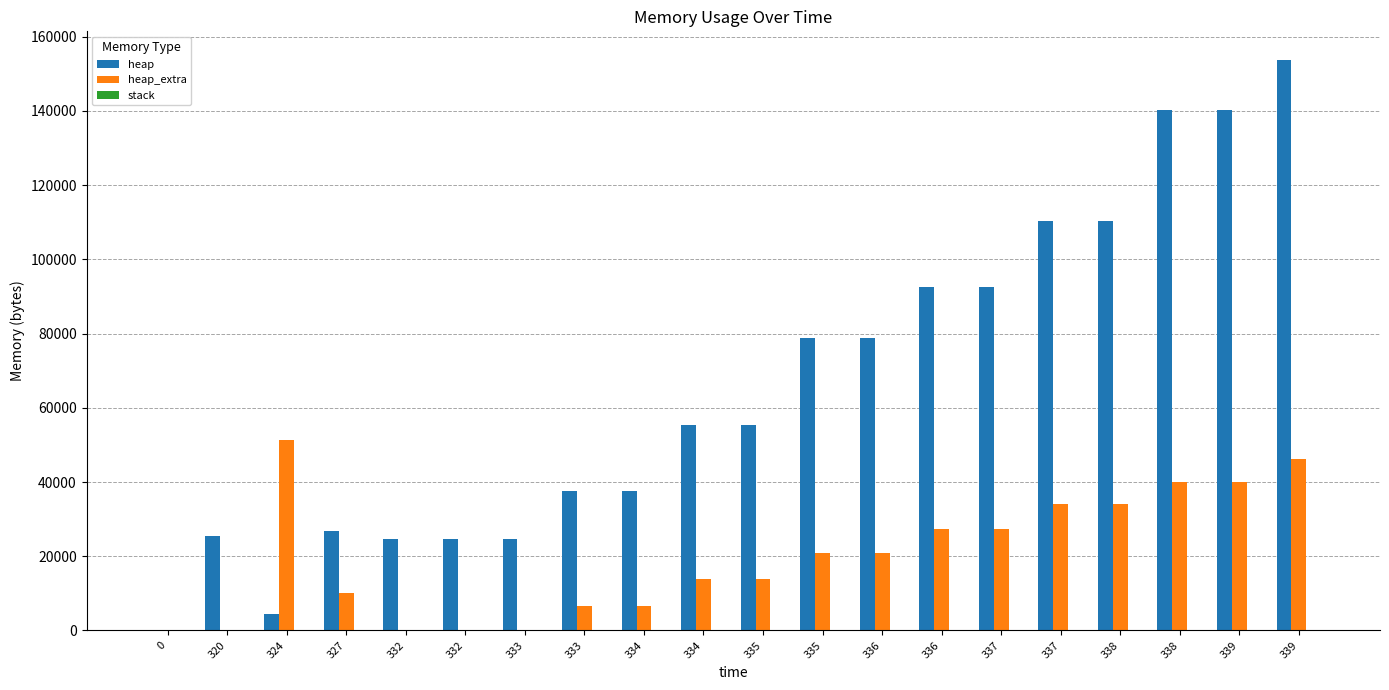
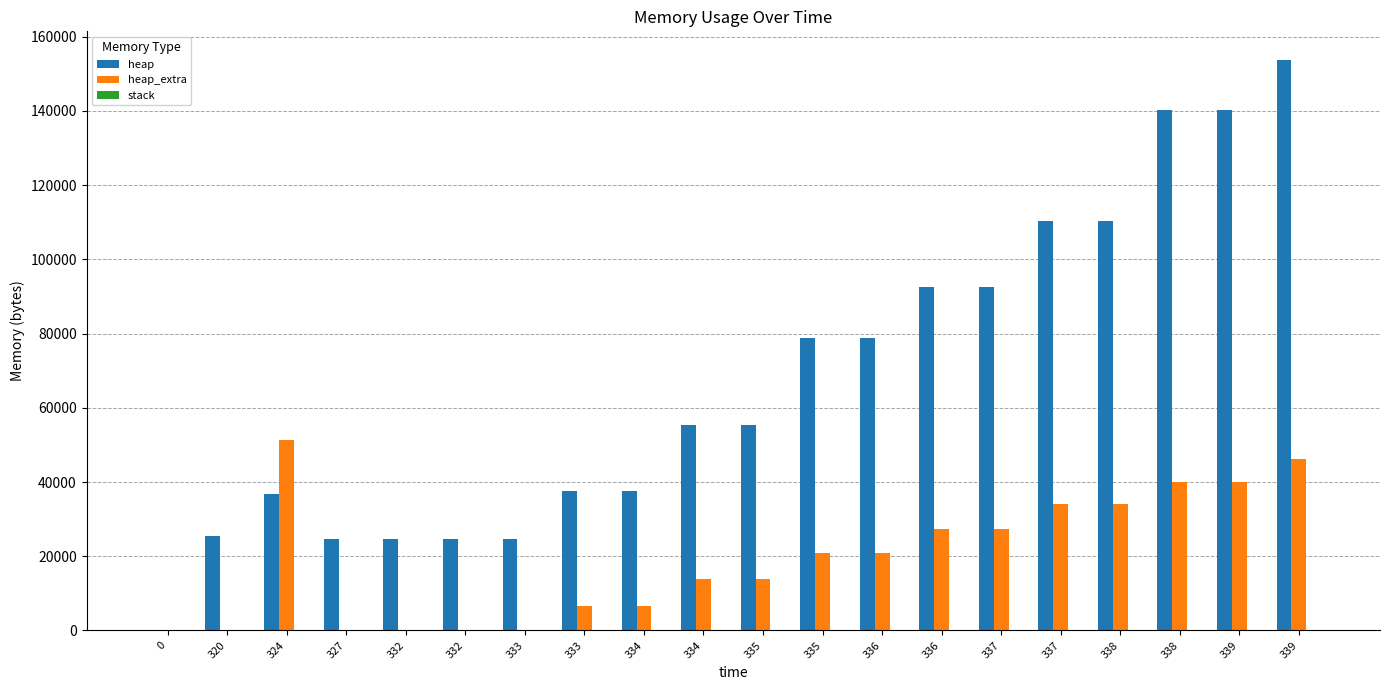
  {
    "heap": {
      "0": 0,
      "320": 26000,
-     "324": 5000,
-     "327": 27000
+     "324": 37000,
+     "327": 25000
    },
    "heap_extra": {
      "0": 0,
      "324": 51000,
-     "327": 10000
+     "327": 0
    },
    "stack": {
      "0": 0,
      "320": 0,
      "324": 0,
      "327": 0
    }
  }
